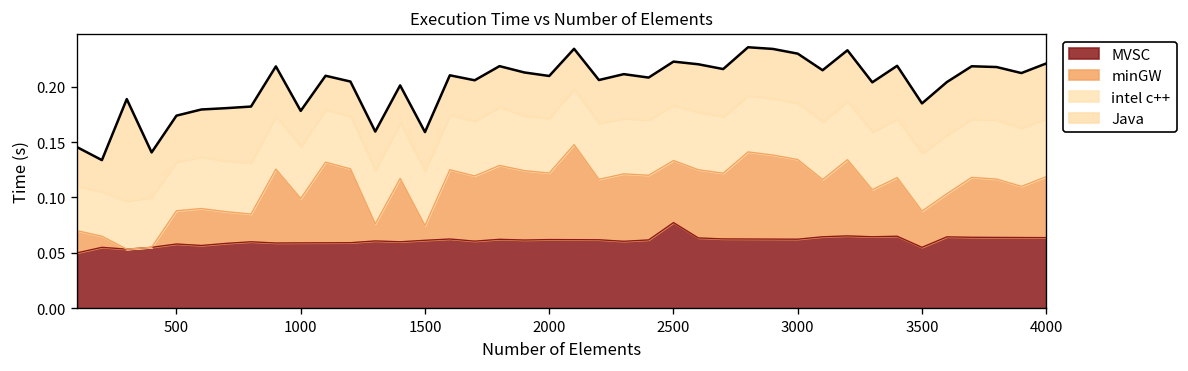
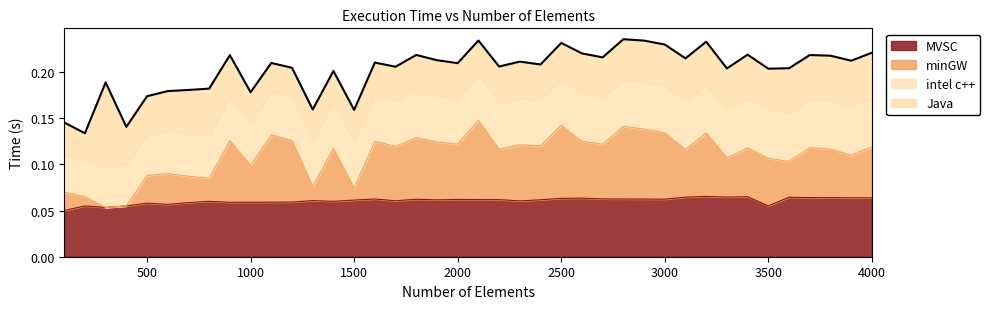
  {
    "MVSC": {
      "500": 0.06,
      "1000": 0.06,
      "1500": 0.06,
      "2000": 0.06,
-     "2500": 0.08,
+     "2500": 0.06,
      "3000": 0.06,
      "3500": 0.06,
      "4000": 0.06
    },
    "minGW": {
      "500": 0.03,
      "1000": 0.04,
      "1500": 0.01,
      "2000": 0.06,
-     "2500": 0.06,
+     "2500": 0.08,
      "3000": 0.07,
-     "3500": 0.03,
+     "3500": 0.05,
      "4000": 0.05
    }
  }
